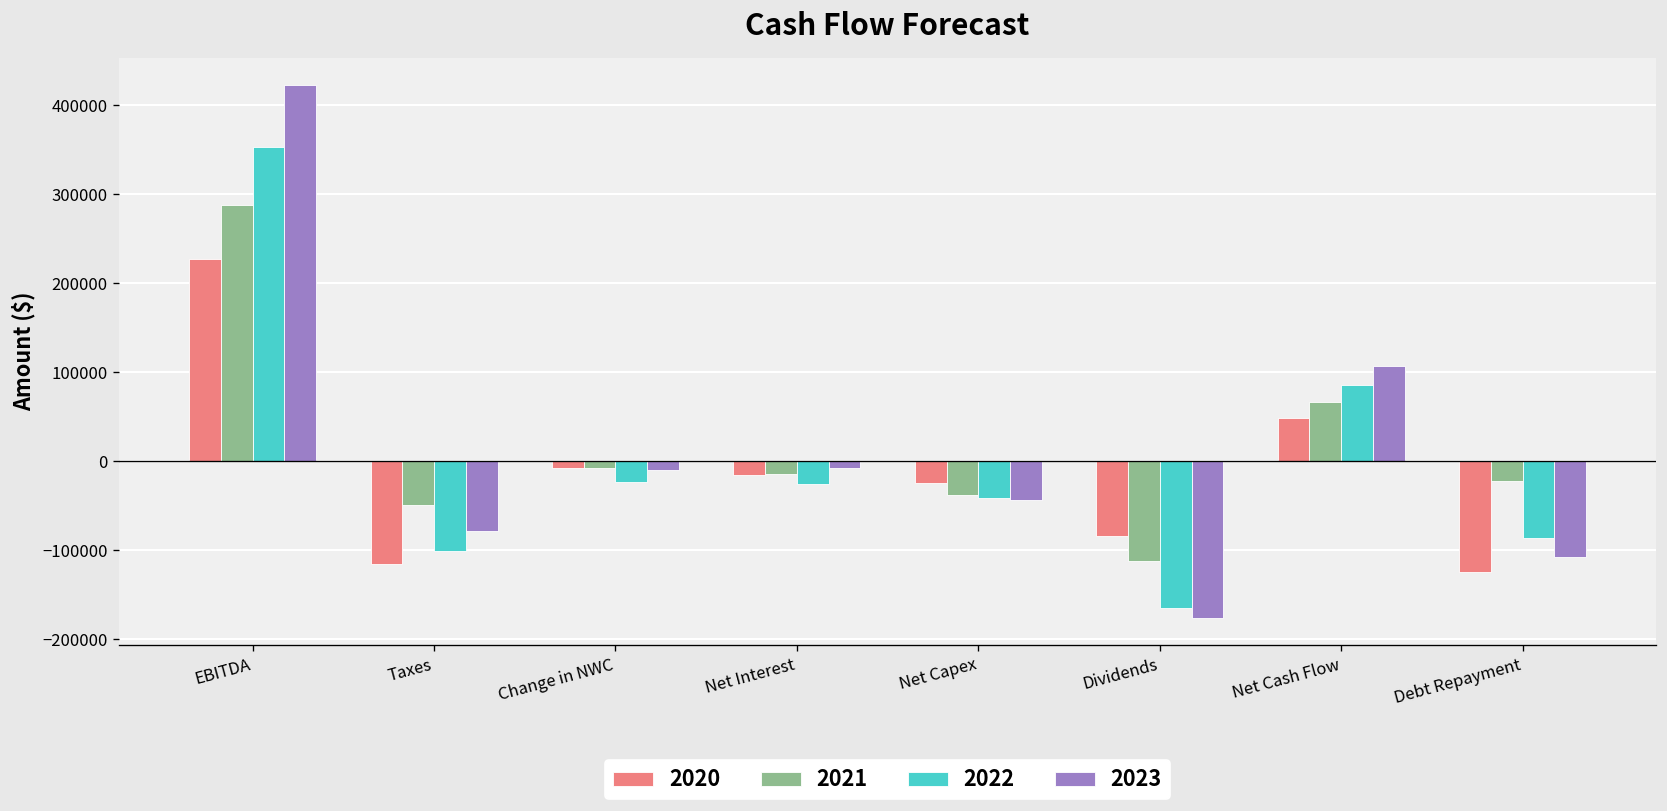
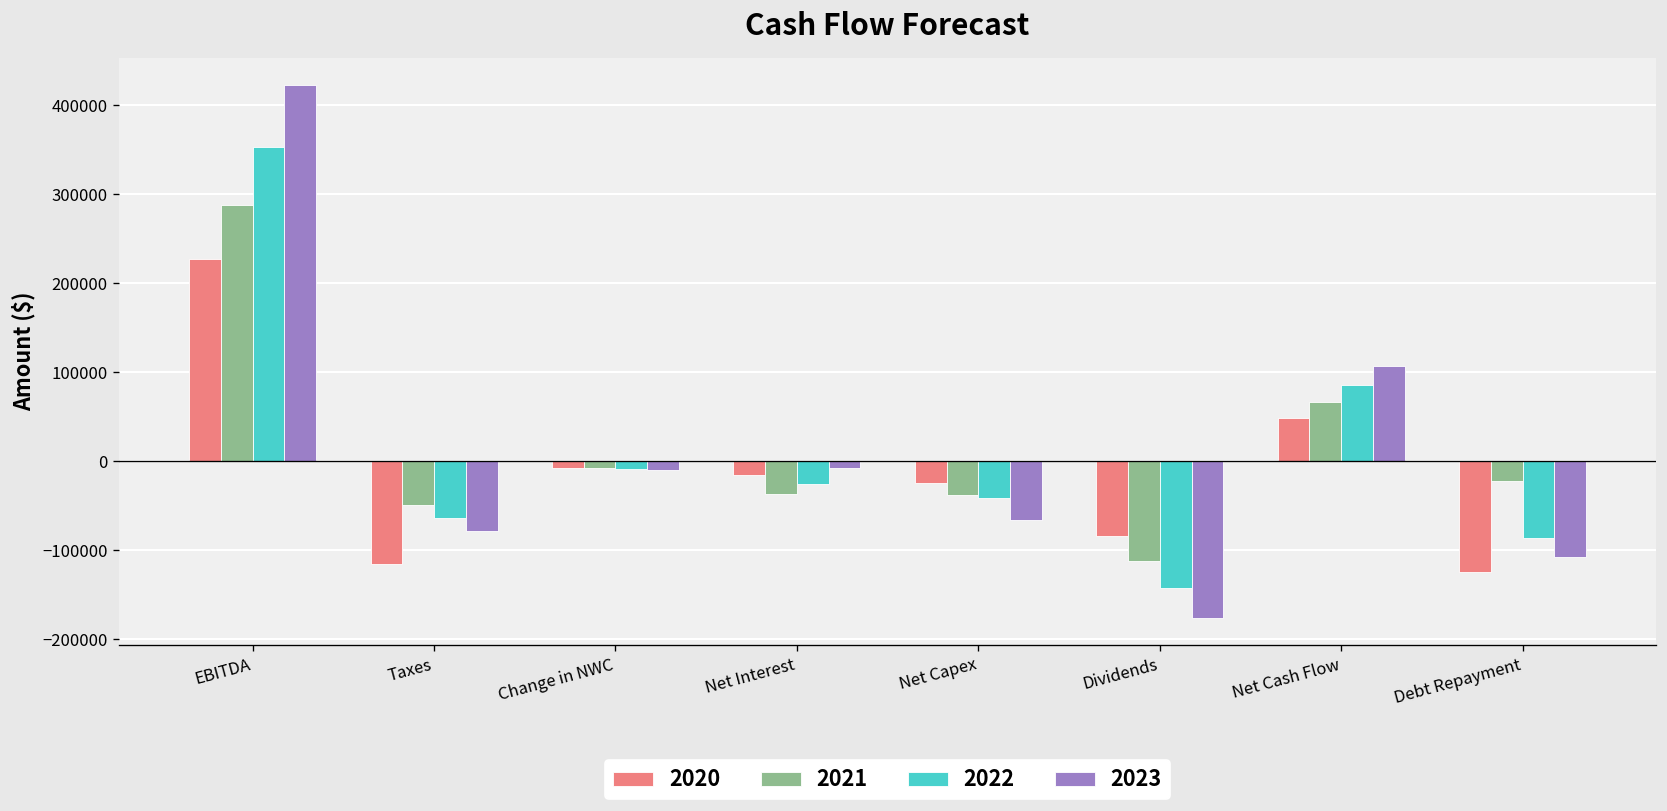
  {
    "2020": {
      "EBITDA": 230000,
      "Taxes": -120000,
      "Change in NWC": -10000,
      "Net Interest": -20000,
      "Net Capex": -20000,
      "Dividends": -80000,
      "Net Cash Flow": 50000,
      "Debt Repayment": -120000
    },
    "2021": {
      "EBITDA": 290000,
      "Taxes": -50000,
      "Change in NWC": -10000,
-     "Net Interest": -10000,
+     "Net Interest": -40000,
      "Net Capex": -40000,
      "Dividends": -110000,
      "Net Cash Flow": 70000,
      "Debt Repayment": -20000
    },
    "2022": {
      "EBITDA": 350000,
-     "Taxes": -100000,
-     "Change in NWC": -20000,
+     "Taxes": -60000,
+     "Change in NWC": -10000,
      "Net Interest": -30000,
      "Net Capex": -40000,
-     "Dividends": -170000,
+     "Dividends": -140000,
      "Net Cash Flow": 90000,
      "Debt Repayment": -90000
    },
    "2023": {
      "EBITDA": 420000,
      "Taxes": -80000,
      "Change in NWC": -10000,
      "Net Interest": -10000,
-     "Net Capex": -40000,
+     "Net Capex": -70000,
      "Dividends": -180000,
      "Net Cash Flow": 110000,
      "Debt Repayment": -110000
    }
  }
